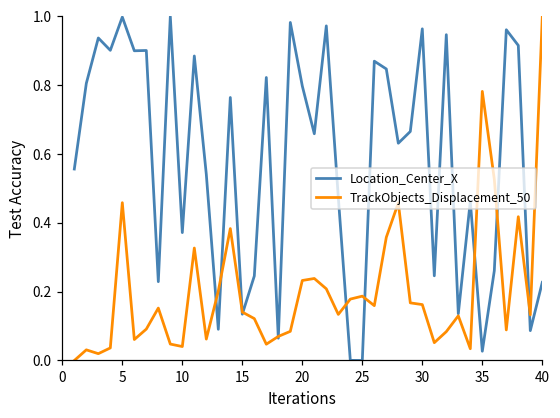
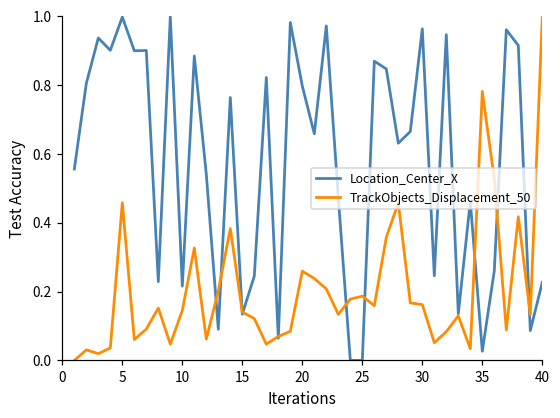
  {
    "Location_Center_X": {
      "5": 1.00,
-     "10": 0.37,
+     "10": 0.22,
      "20": 0.80,
      "25": 0.00,
      "30": 0.96,
      "35": 0.03,
      "40": 0.23
    },
    "TrackObjects_Displacement_50": {
      "5": 0.46,
-     "10": 0.04,
-     "20": 0.23,
+     "10": 0.15,
+     "20": 0.26,
      "25": 0.19,
      "30": 0.16,
      "35": 0.78,
      "40": 1.00
    }
  }
